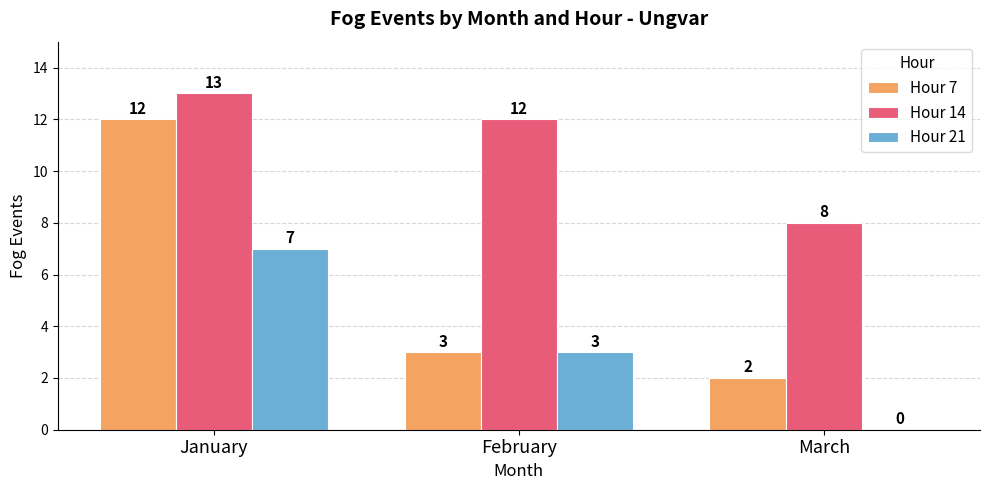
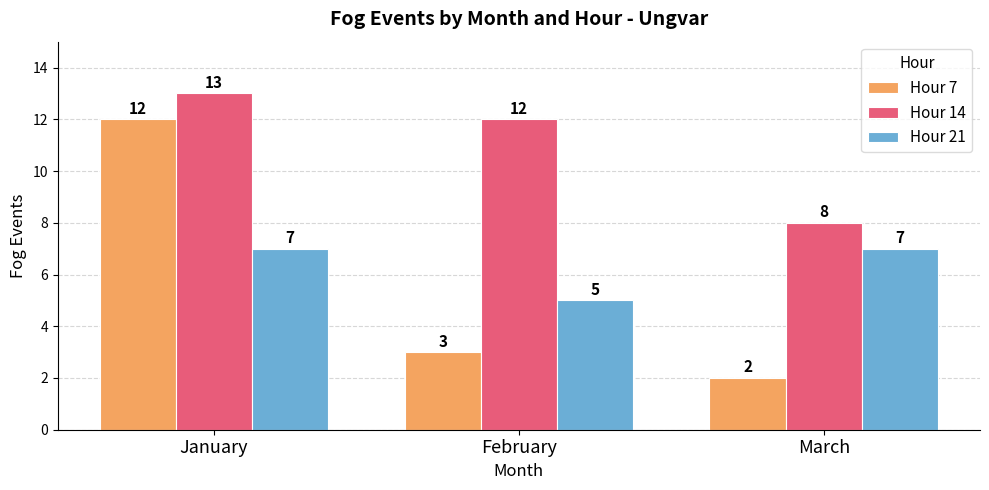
  {
    "Hour 7": {
      "January": 12,
      "February": 3,
      "March": 2
    },
    "Hour 14": {
      "January": 13,
      "February": 12,
      "March": 8
    },
    "Hour 21": {
      "January": 7,
-     "February": 3,
-     "March": 0
+     "February": 5,
+     "March": 7
    }
  }
